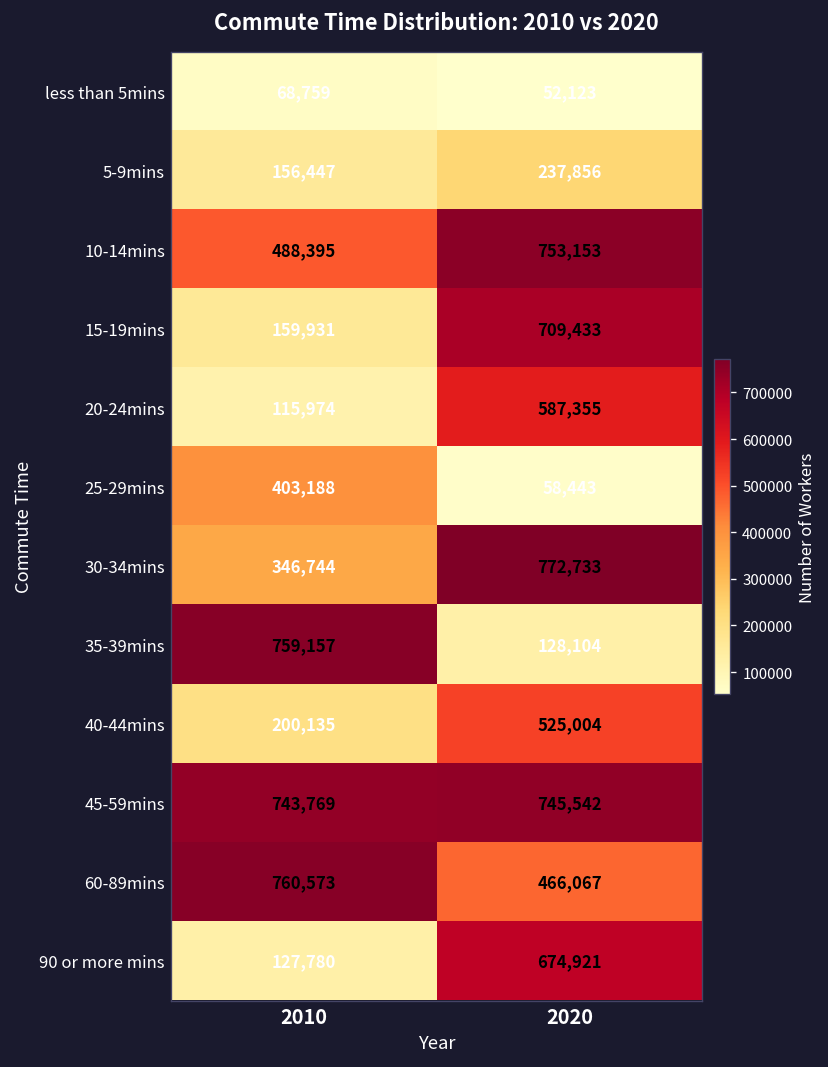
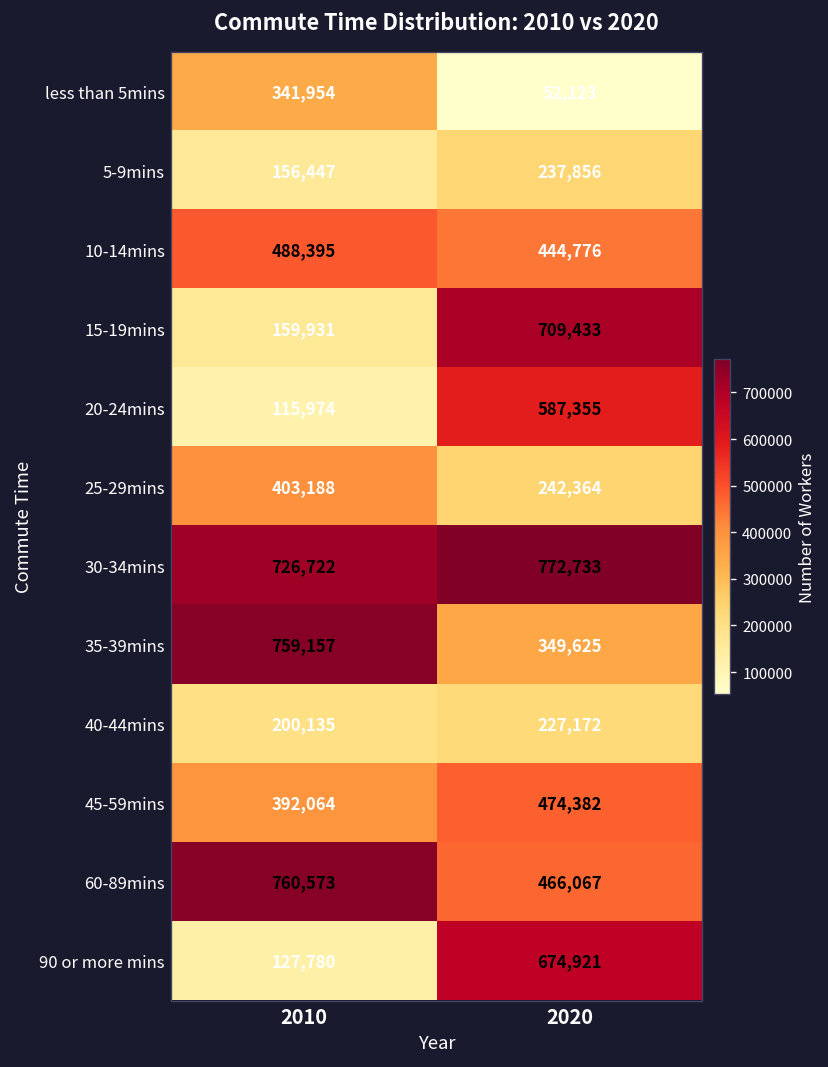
  {
    "less than 5mins": {
-     "2010": "68,759",
+     "2010": "341,954",
      "2020": "52,123"
    },
    "5-9mins": {
      "2010": "156,447",
      "2020": "237,856"
    },
    "10-14mins": {
      "2010": "488,395",
-     "2020": "753,153"
+     "2020": "444,776"
    },
    "15-19mins": {
      "2010": "159,931",
      "2020": "709,433"
    },
    "20-24mins": {
      "2010": "115,974",
      "2020": "587,355"
    },
    "25-29mins": {
      "2010": "403,188",
-     "2020": "58,443"
+     "2020": "242,364"
    },
    "30-34mins": {
-     "2010": "346,744",
+     "2010": "726,722",
      "2020": "772,733"
    },
    "35-39mins": {
      "2010": "759,157",
-     "2020": "128,104"
+     "2020": "349,625"
    },
    "40-44mins": {
      "2010": "200,135",
-     "2020": "525,004"
+     "2020": "227,172"
    },
    "45-59mins": {
-     "2010": "743,769",
-     "2020": "745,542"
+     "2010": "392,064",
+     "2020": "474,382"
    },
    "60-89mins": {
      "2010": "760,573",
      "2020": "466,067"
    },
    "90 or more mins": {
      "2010": "127,780",
      "2020": "674,921"
    }
  }
